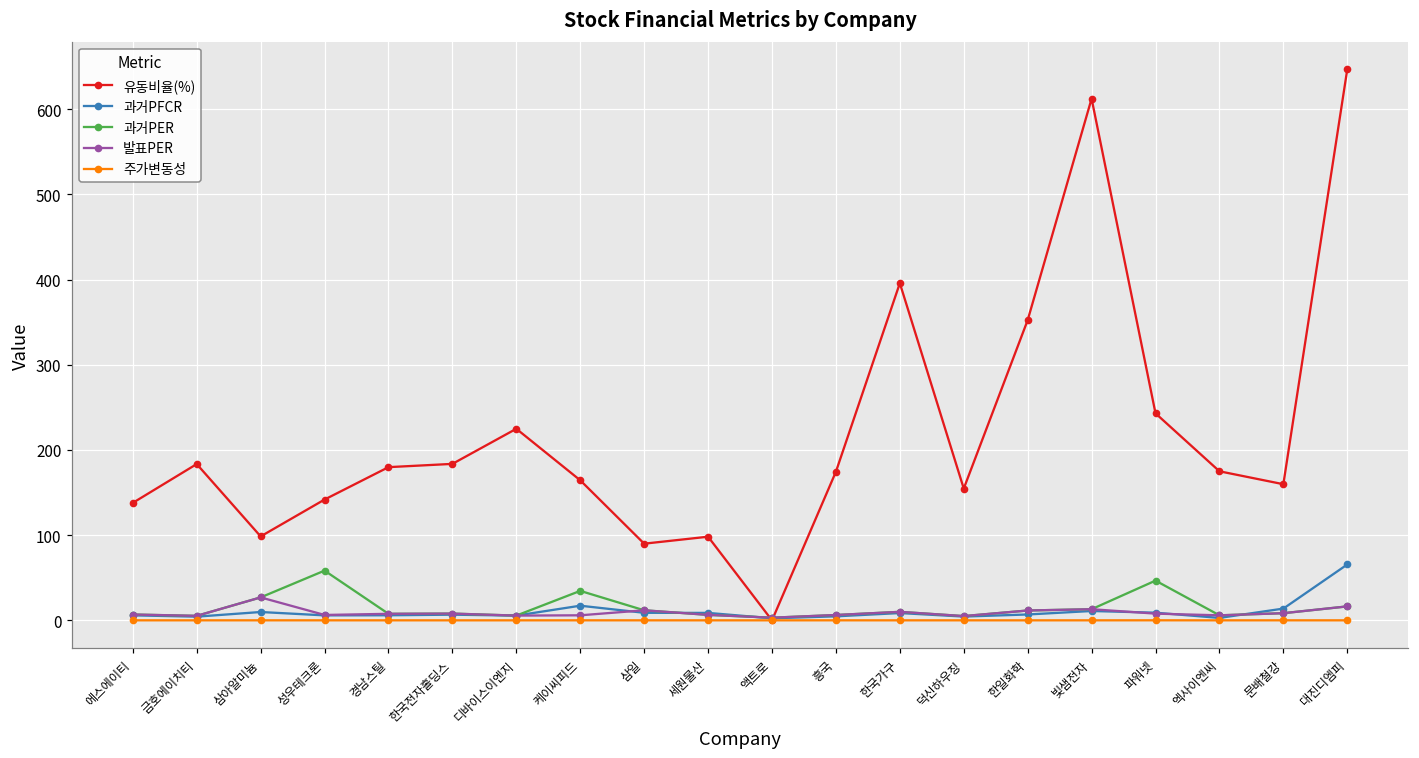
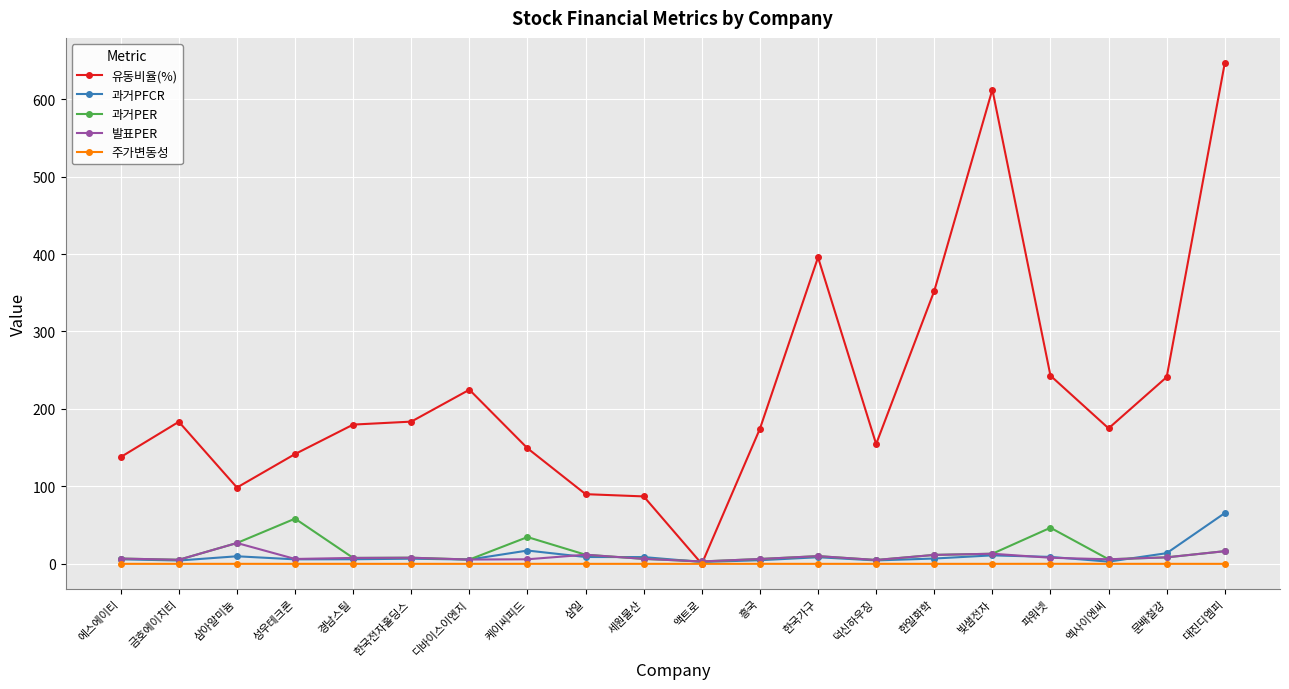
  {
    "유동비율(%)": {
      "에스에이티": 140,
      "금호에이치티": 180,
      "삼아알미늄": 100,
      "성우테크론": 140,
      "경남스틸": 180,
      "한국전자홀딩스": 180,
      "디바이스이엔지": 220,
-     "케이씨피드": 160,
+     "케이씨피드": 150,
      "삼일": 90,
-     "세원물산": 100,
+     "세원물산": 90,
      "흥국": 170,
      "한국가구": 400,
      "덕신하우징": 150,
      "한일화학": 350,
      "빛샘전자": 610,
      "파워넷": 240,
      "엑사이엔씨": 170,
-     "문배철강": 160,
+     "문배철강": 240,
      "대진디엠피": 650
    },
    "과거PFCR": {
      "삼아알미늄": 10,
      "케이씨피드": 20,
      "한일화학": 10,
      "문배철강": 10,
      "대진디엠피": 70
    },
    "과거PER": {
      "성우테크론": 60,
      "케이씨피드": 30,
      "파워넷": 50
    },
    "발표PER": {
      "케이씨피드": 10
    },
    "주가변동성": {
      "에스에이티": 0,
      "금호에이치티": 0,
      "삼아알미늄": 0,
      "성우테크론": 0,
      "경남스틸": 0,
      "한국전자홀딩스": 0,
      "디바이스이엔지": 0,
      "케이씨피드": 0,
      "삼일": 0,
      "세원물산": 0,
      "흥국": 0,
      "한국가구": 0,
      "덕신하우징": 0,
      "한일화학": 0,
      "빛샘전자": 0,
      "파워넷": 0,
      "문배철강": 0,
      "대진디엠피": 0
    }
  }
